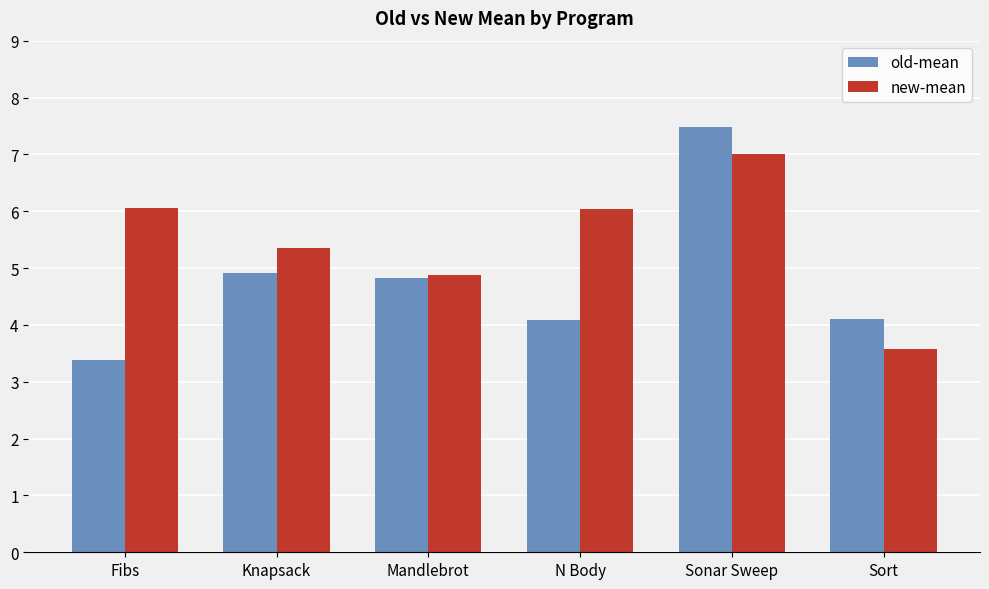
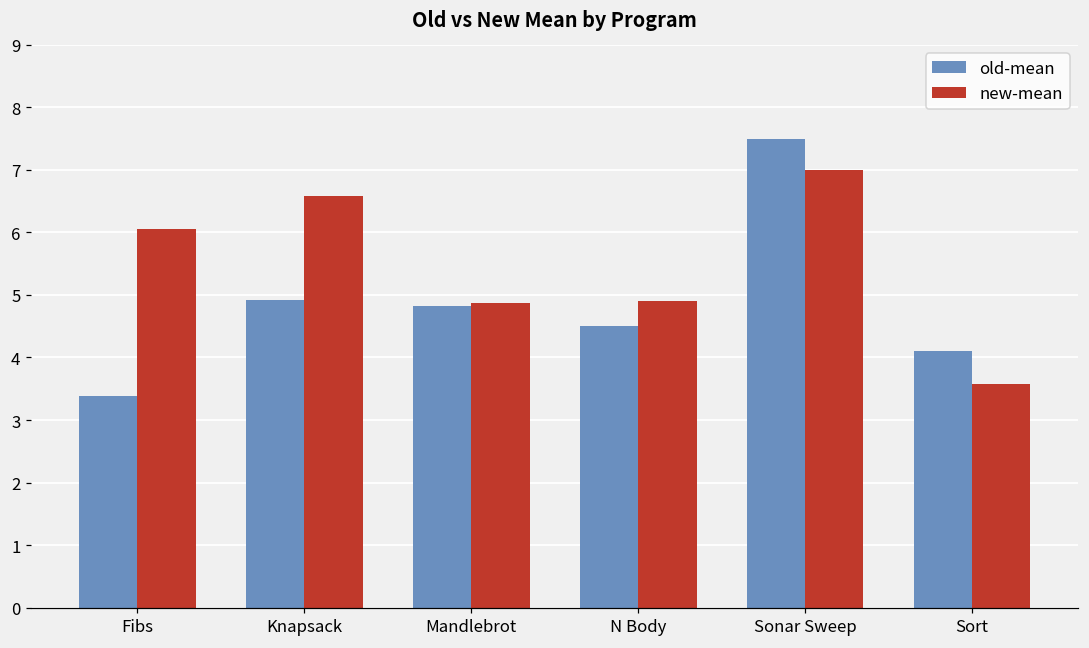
  {
    "old-mean": {
      "Fibs": 3.4,
      "Knapsack": 4.9,
      "Mandlebrot": 4.8,
-     "N Body": 4.1,
+     "N Body": 4.5,
      "Sonar Sweep": 7.5,
      "Sort": 4.1
    },
    "new-mean": {
      "Fibs": 6.1,
-     "Knapsack": 5.4,
+     "Knapsack": 6.6,
      "Mandlebrot": 4.9,
-     "N Body": 6.0,
+     "N Body": 4.9,
      "Sonar Sweep": 7.0,
      "Sort": 3.6
    }
  }
